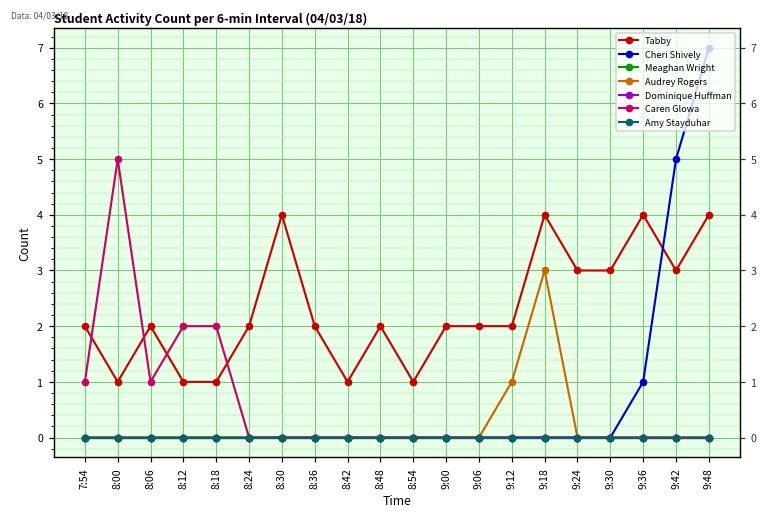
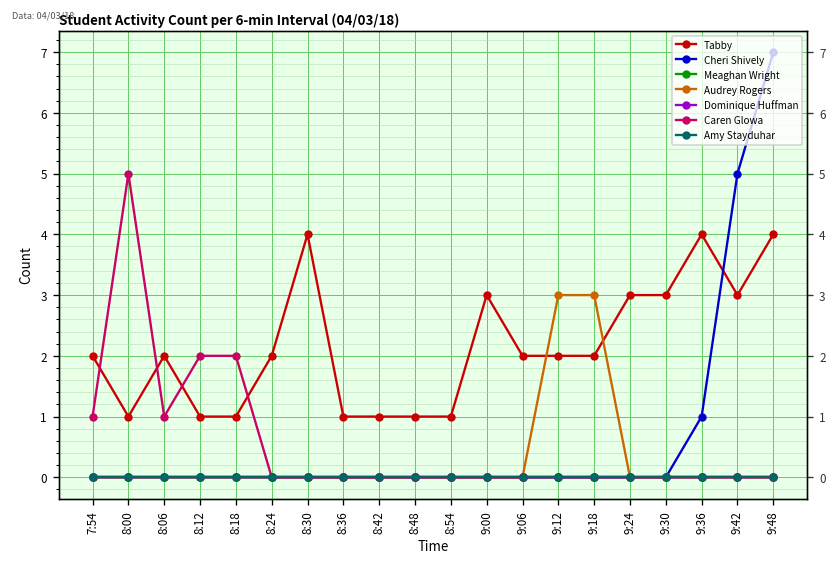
  {
    "Tabby": {
      "7:54": 2,
      "8:00": 1,
      "8:06": 2,
      "8:12": 1,
      "8:18": 1,
      "8:24": 2,
      "8:30": 4,
-     "8:36": 2,
+     "8:36": 1,
      "8:42": 1,
-     "8:48": 2,
+     "8:48": 1,
      "8:54": 1,
-     "9:00": 2,
+     "9:00": 3,
      "9:06": 2,
      "9:12": 2,
-     "9:18": 4,
+     "9:18": 2,
      "9:24": 3,
      "9:30": 3,
      "9:36": 4,
      "9:42": 3,
      "9:48": 4
    },
    "Cheri Shively": {
      "9:36": 1,
      "9:42": 5
    },
    "Audrey Rogers": {
-     "9:12": 1,
+     "9:12": 3,
      "9:18": 3
    },
    "Caren Glowa": {
      "7:54": 1,
      "8:00": 5,
      "8:06": 1,
      "8:12": 2,
      "8:18": 2
    }
  }
